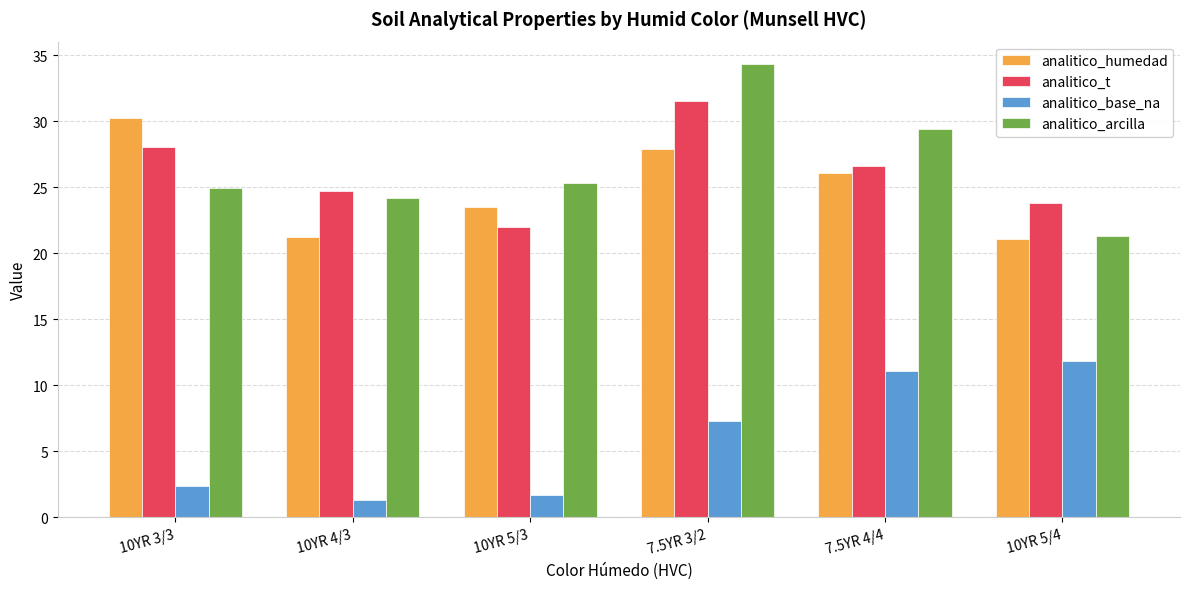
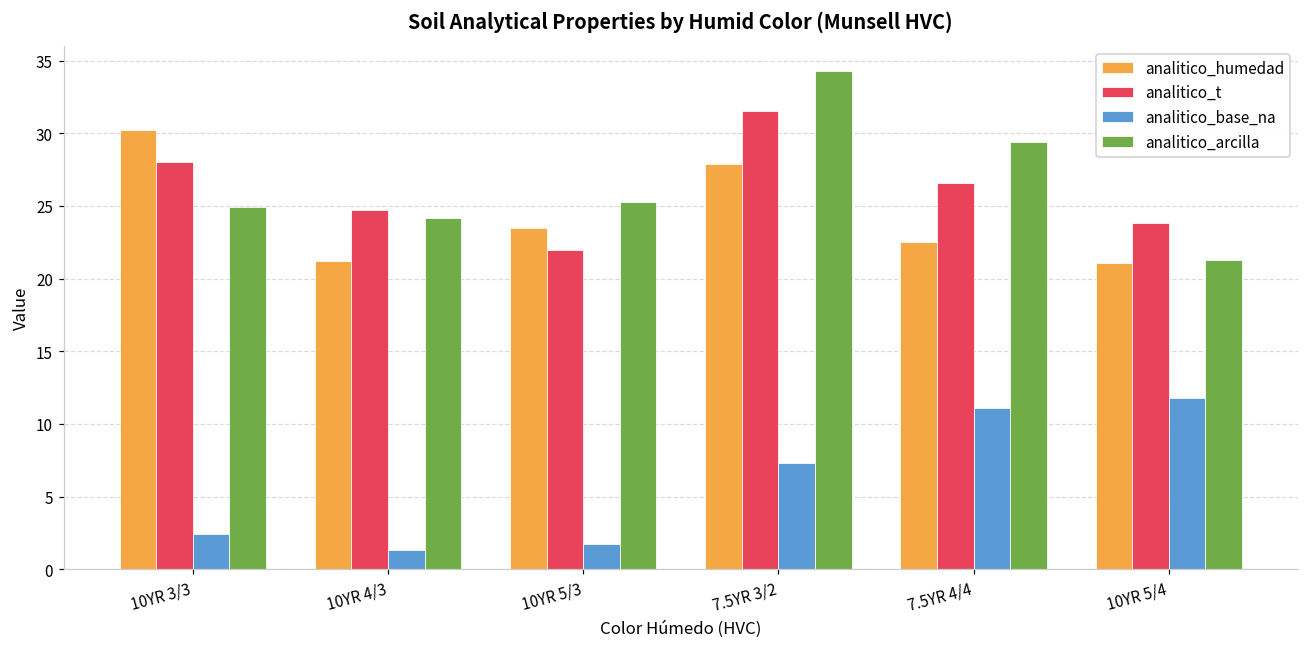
  {
    "analitico_humedad": {
      "10YR 3/3": 30.2,
      "10YR 4/3": 21.2,
      "10YR 5/3": 23.5,
      "7.5YR 3/2": 27.9,
-     "7.5YR 4/4": 26.1,
+     "7.5YR 4/4": 22.5,
      "10YR 5/4": 21.1
    },
    "analitico_t": {
      "10YR 3/3": 28.0,
      "10YR 4/3": 24.7,
      "10YR 5/3": 22.0,
      "7.5YR 3/2": 31.5,
      "7.5YR 4/4": 26.6,
      "10YR 5/4": 23.8
    },
    "analitico_base_na": {
      "10YR 3/3": 2.4,
      "10YR 4/3": 1.3,
      "10YR 5/3": 1.7,
      "7.5YR 3/2": 7.3,
      "7.5YR 4/4": 11.1,
      "10YR 5/4": 11.8
    },
    "analitico_arcilla": {
      "10YR 3/3": 24.9,
      "10YR 4/3": 24.2,
      "10YR 5/3": 25.3,
      "7.5YR 3/2": 34.3,
      "7.5YR 4/4": 29.4,
      "10YR 5/4": 21.3
    }
  }
